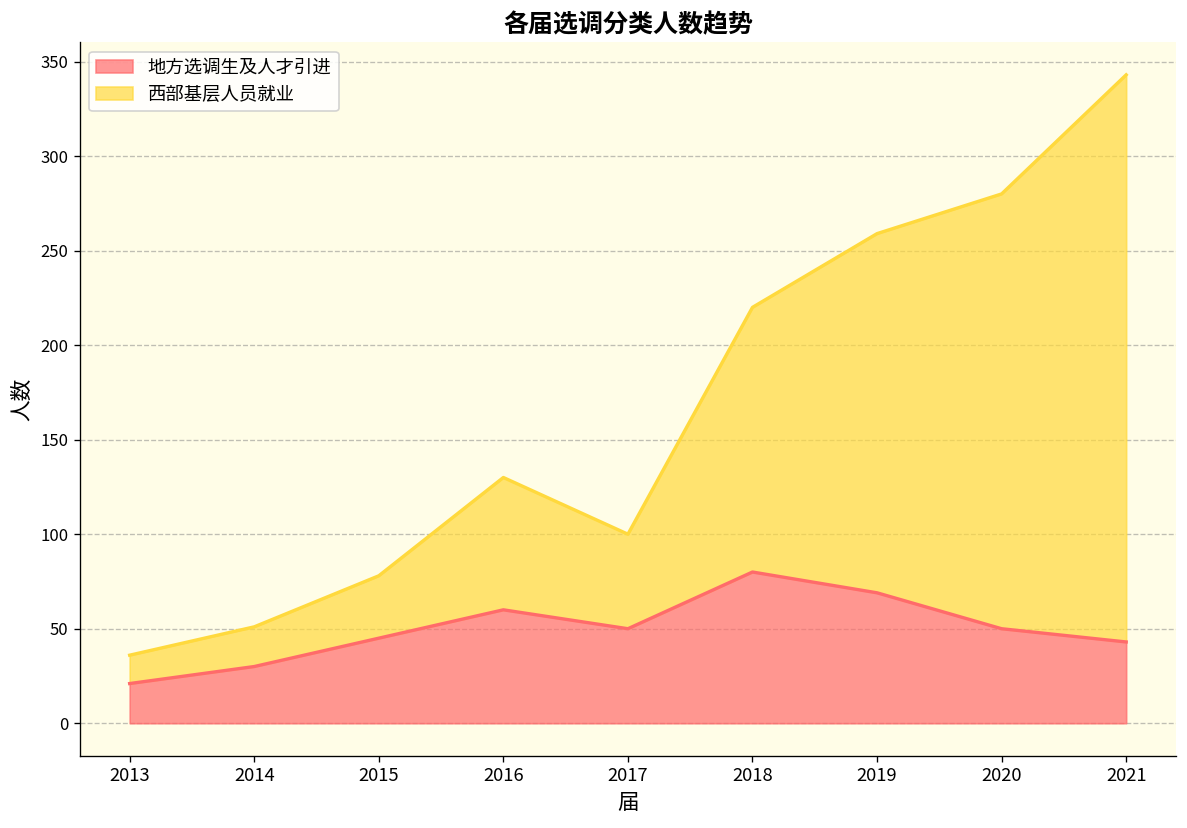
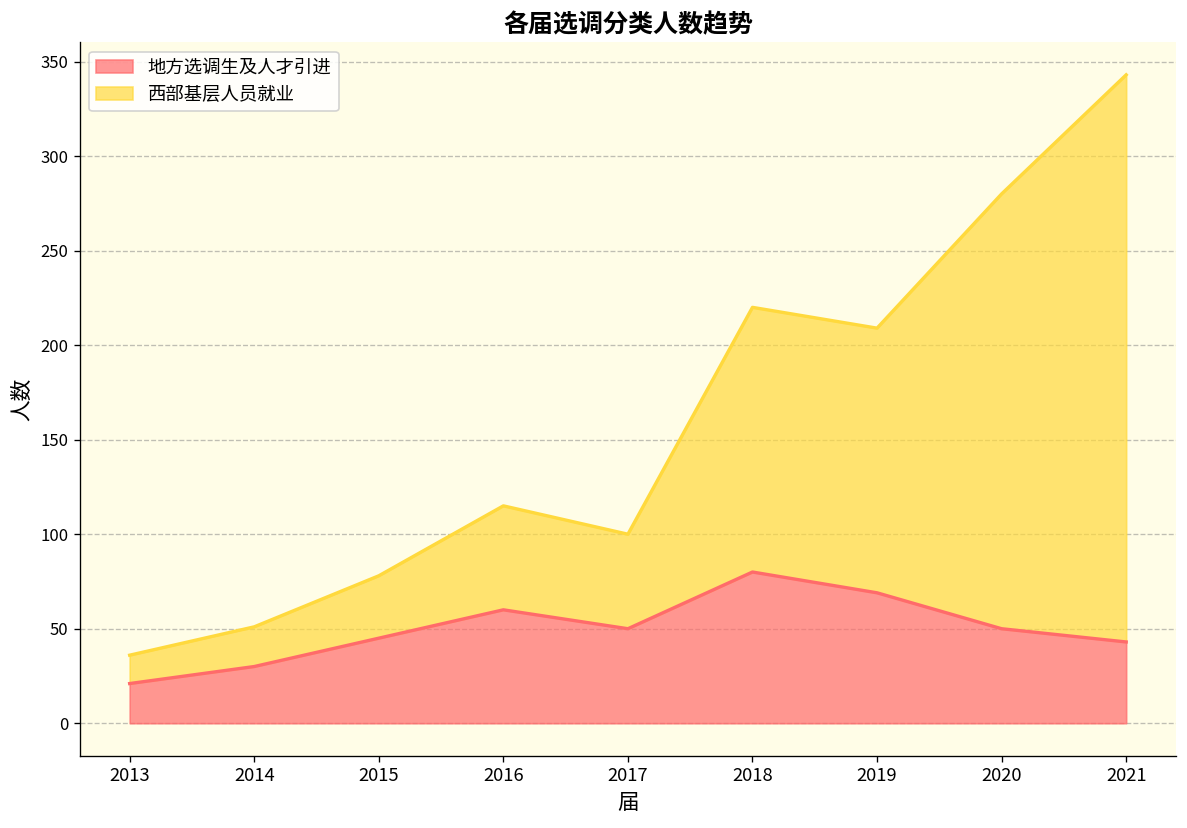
  {
    "地方选调生及人才引进": {
      "2013": 21,
      "2014": 30,
      "2015": 45,
      "2016": 60,
      "2017": 50,
      "2018": 80,
      "2019": 69,
      "2020": 50,
      "2021": 43
    },
    "西部基层人员就业": {
      "2013": 15,
      "2014": 21,
      "2015": 33,
-     "2016": 70,
+     "2016": 55,
      "2017": 50,
      "2018": 140,
-     "2019": 190,
+     "2019": 140,
      "2020": 230,
      "2021": 300
    }
  }
